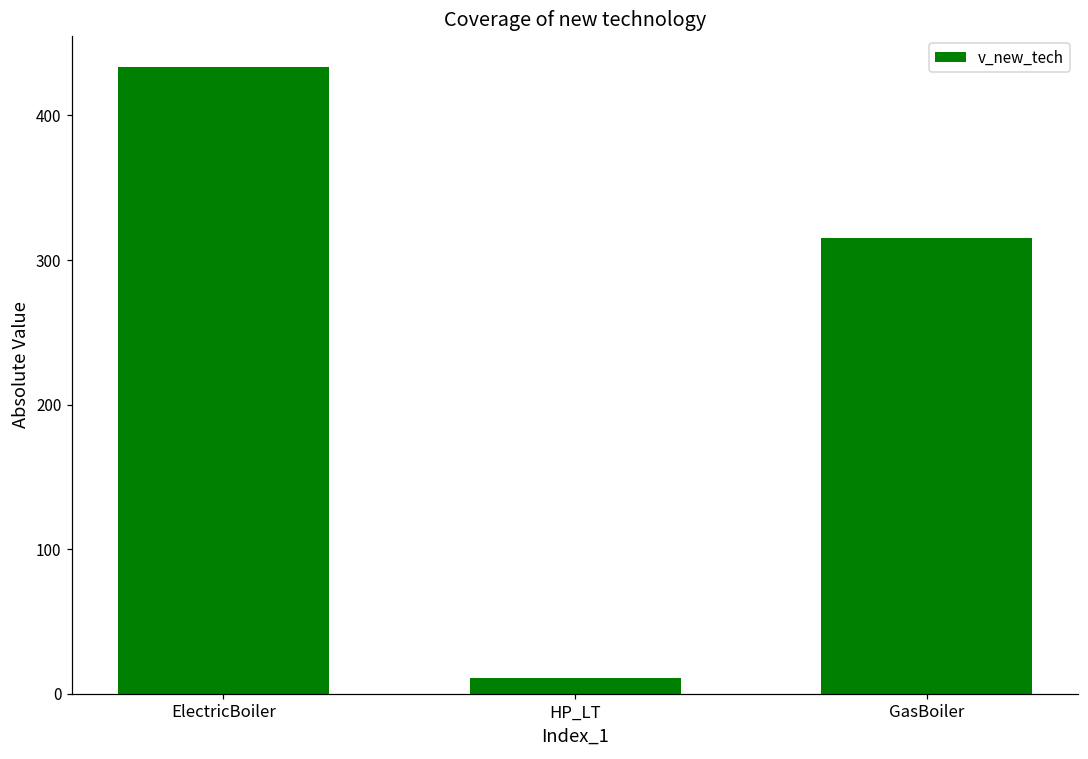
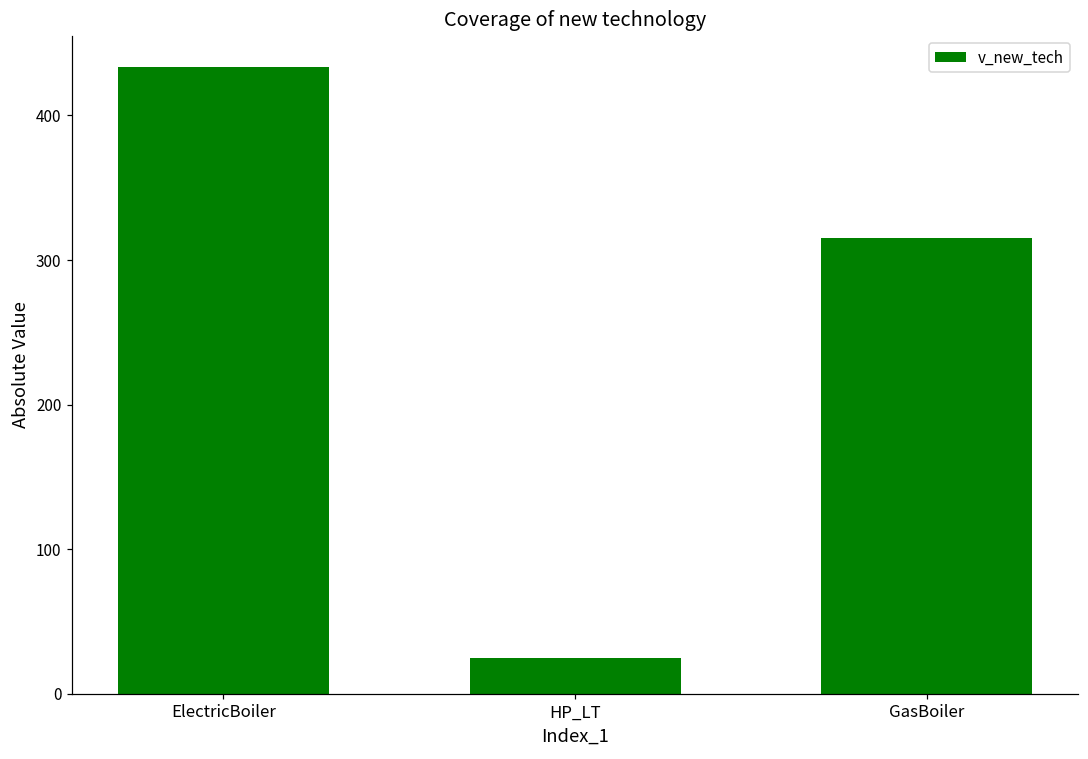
  {
    "ElectricBoiler": 434,
-   "HP_LT": 11,
+   "HP_LT": 25,
    "GasBoiler": 315
  }
